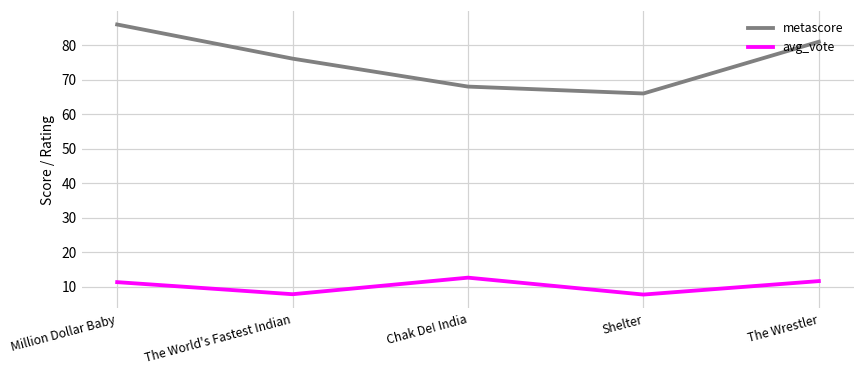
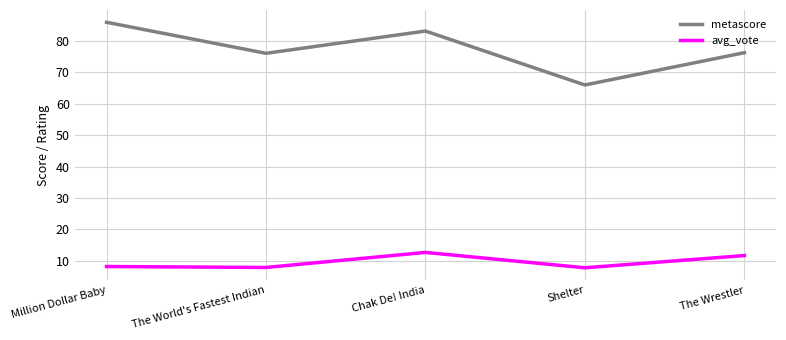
  {
    "metascore": {
      "Million Dollar Baby": 86,
      "The World's Fastest Indian": 76,
-     "Chak De! India": 68,
+     "Chak De! India": 83,
      "Shelter": 66,
-     "The Wrestler": 81
+     "The Wrestler": 76
    },
    "avg_vote": {
-     "Million Dollar Baby": 11,
+     "Million Dollar Baby": 8,
      "The World's Fastest Indian": 8,
      "Chak De! India": 13,
      "Shelter": 8,
      "The Wrestler": 12
    }
  }
